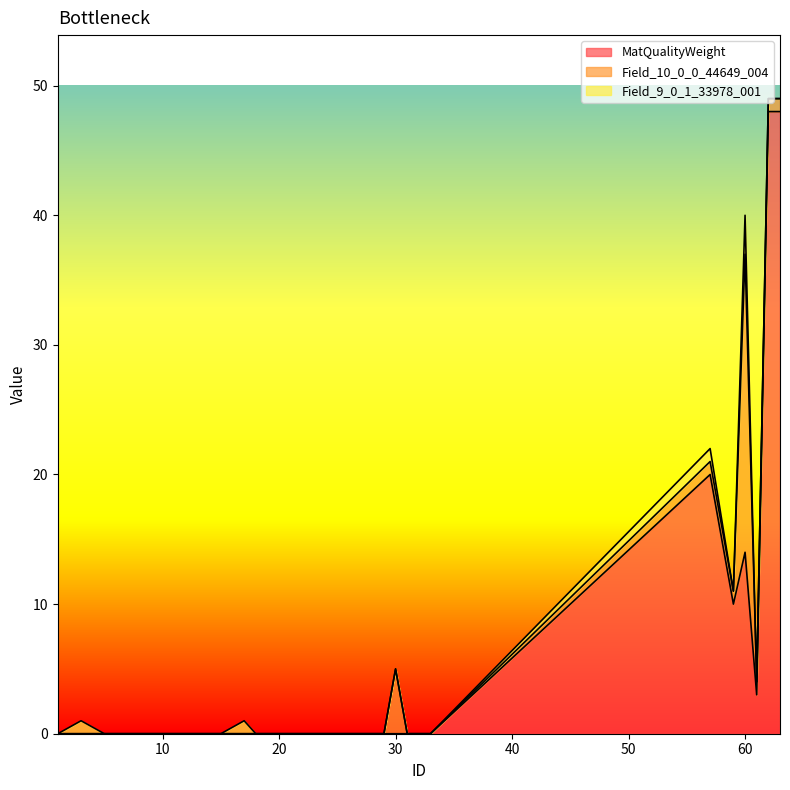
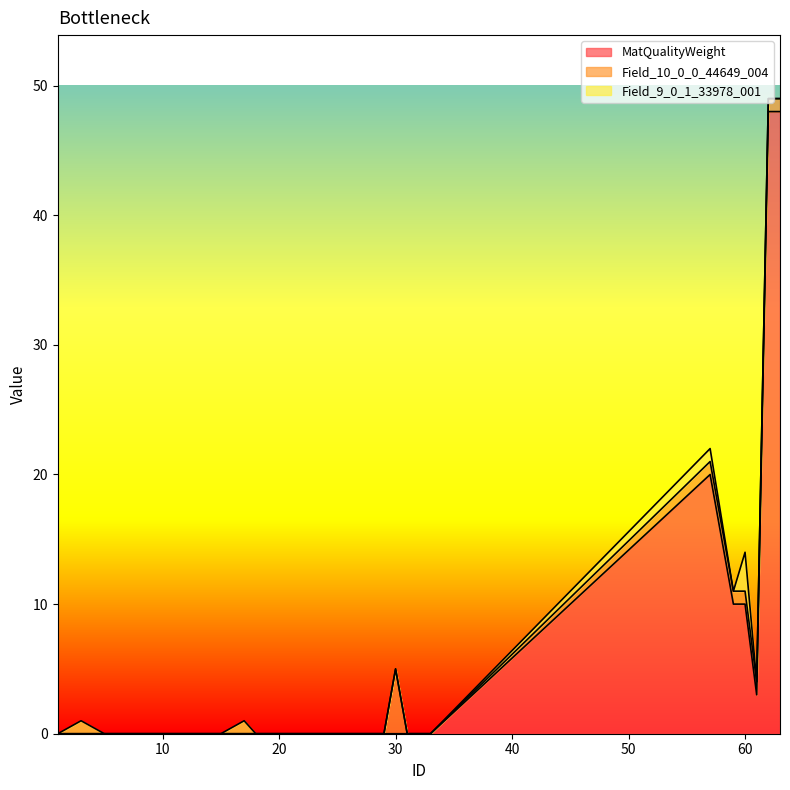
  {
    "MatQualityWeight": {
      "30": 0,
-     "60": 14
+     "60": 10
    },
    "Field_10_0_0_44649_004": {
-     "60": 23
+     "60": 1
    },
    "Field_9_0_1_33978_001": {
      "60": 3
    }
  }
